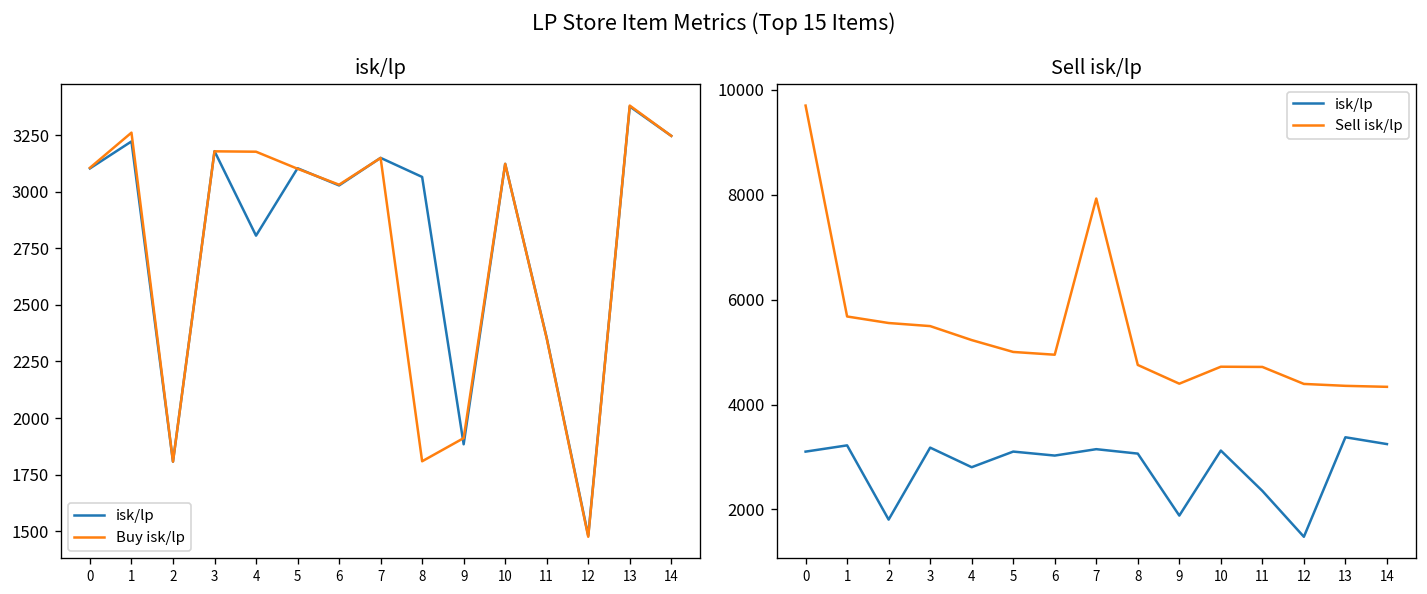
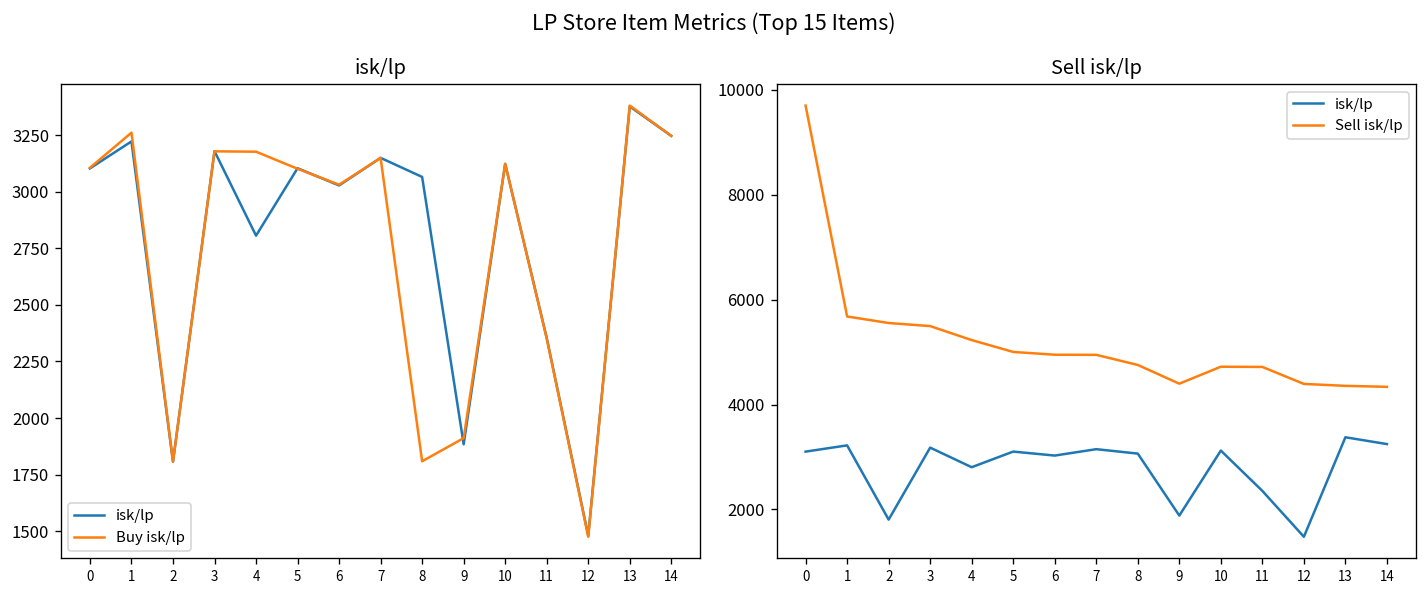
  {
    "isk/lp": {
      "isk/lp": {
        "1": 3220,
        "4": 2810,
        "8": 3070,
        "9": 1880
      },
      "Buy isk/lp": {
        "1": 3260,
        "4": 3180,
        "8": 1810,
        "9": 1910
      }
    },
    "Sell isk/lp": {
      "isk/lp": {
        "0": 3100,
        "1": 3200,
        "2": 1800,
        "3": 3200,
        "4": 2800,
        "5": 3100,
        "6": 3000,
        "7": 3100,
        "8": 3100,
        "9": 1900,
        "10": 3100,
        "11": 2400,
        "12": 1500,
        "13": 3400,
        "14": 3200
      },
      "Sell isk/lp": {
        "0": 9700,
        "1": 5700,
        "2": 5600,
        "3": 5500,
        "4": 5200,
        "5": 5000,
        "6": 4900,
-       "7": 7900,
+       "7": 4900,
        "8": 4800,
        "9": 4400,
        "10": 4700,
        "11": 4700,
        "12": 4400,
        "13": 4400,
        "14": 4300
      }
    }
  }
